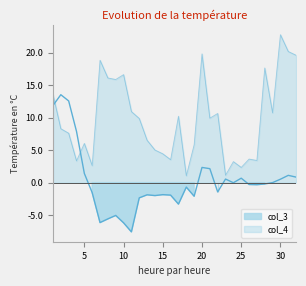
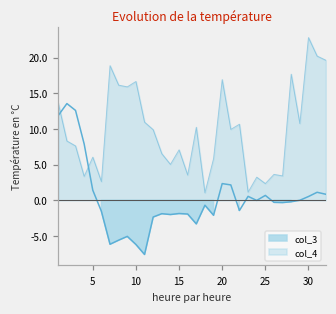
  {
    "col_4": {
      "5": 6,
      "10": 17,
-     "15": 4,
-     "20": 20,
+     "15": 7,
+     "20": 17,
      "25": 2,
      "30": 23
    }
  }
